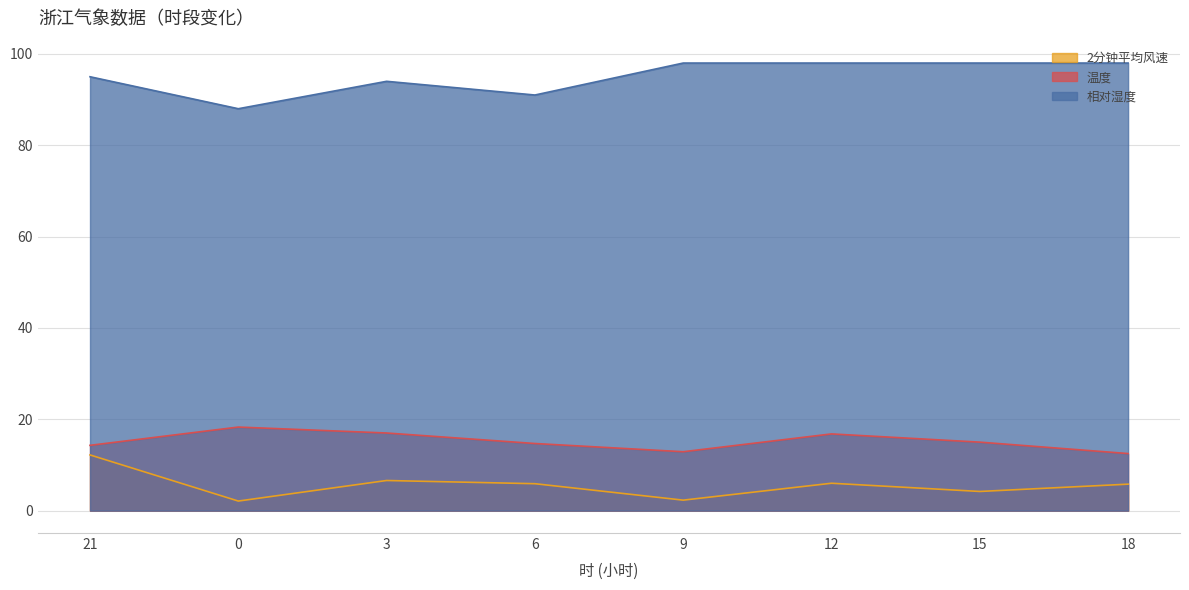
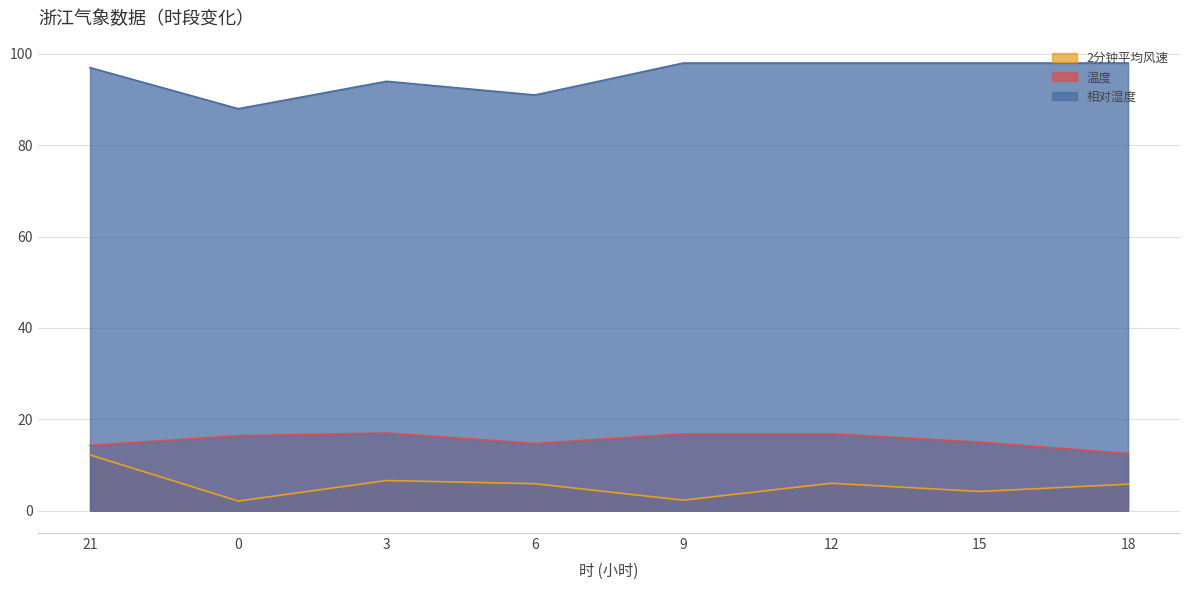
  {
    "2分钟平均风速": {
      "21": 12,
      "0": 2,
      "3": 7,
      "6": 6,
      "9": 2,
      "12": 6,
      "15": 4,
      "18": 6
    },
    "温度": {
      "21": 14,
-     "0": 18,
+     "0": 16,
      "3": 17,
      "6": 15,
-     "9": 13,
+     "9": 17,
      "12": 17,
      "15": 15,
      "18": 13
    },
    "相对湿度": {
-     "21": 95,
+     "21": 97,
      "0": 88,
      "3": 94,
      "6": 91,
      "9": 98,
      "12": 98,
      "15": 98,
      "18": 98
    }
  }
